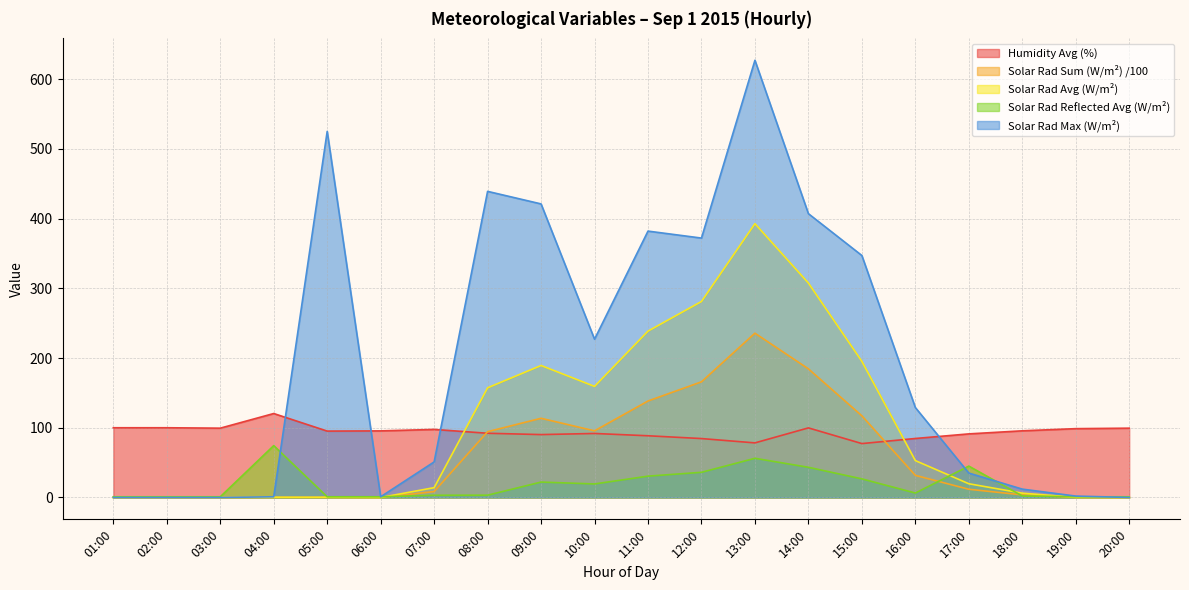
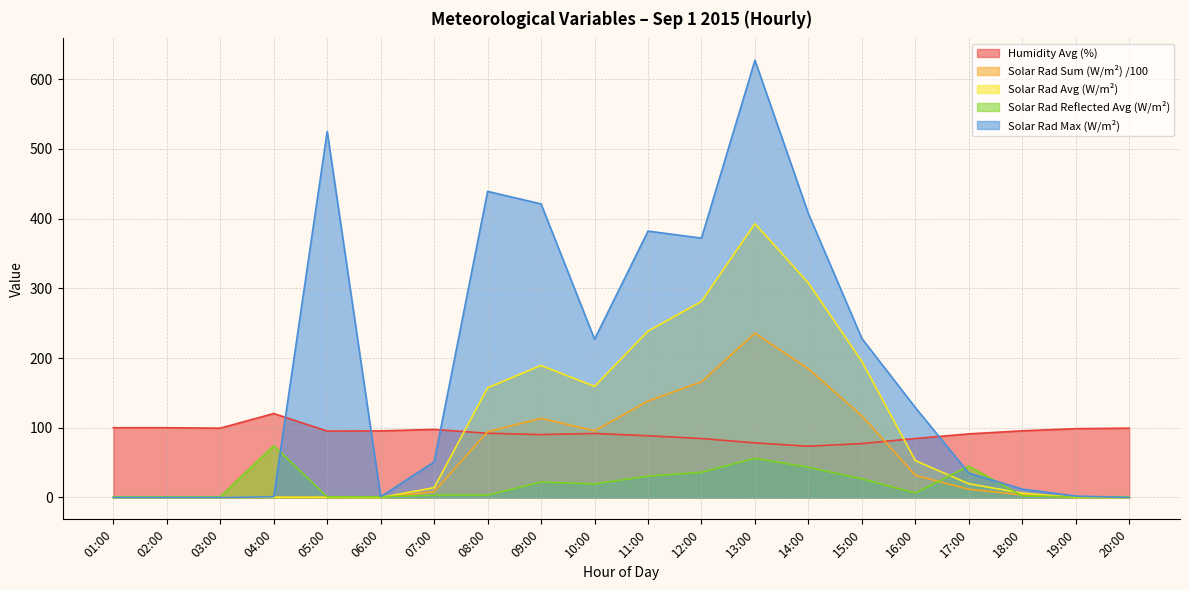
  {
    "Humidity Avg (%)": {
      "01:00": 100,
      "02:00": 100,
      "03:00": 100,
      "04:00": 120,
      "05:00": 100,
      "06:00": 100,
      "07:00": 100,
      "09:00": 90,
      "10:00": 90,
      "11:00": 90,
      "12:00": 80,
      "13:00": 80,
-     "14:00": 100,
+     "14:00": 70,
      "15:00": 80,
      "16:00": 80,
      "17:00": 90,
      "18:00": 100,
      "19:00": 100,
      "20:00": 100
    },
    "Solar Rad Reflected Avg (W/m²)": {
      "04:00": 70,
      "07:00": 0,
      "08:00": 0,
      "09:00": 20,
      "10:00": 20,
      "11:00": 30,
      "12:00": 40,
      "13:00": 60,
      "14:00": 40,
      "15:00": 30,
      "16:00": 10,
      "17:00": 50
    },
    "Solar Rad Max (W/m²)": {
      "05:00": 530,
      "07:00": 50,
      "08:00": 440,
      "09:00": 420,
      "10:00": 230,
      "11:00": 380,
      "12:00": 370,
      "13:00": 630,
      "14:00": 410,
-     "15:00": 350,
+     "15:00": 230,
      "16:00": 130,
      "17:00": 40,
      "18:00": 10
    }
  }
